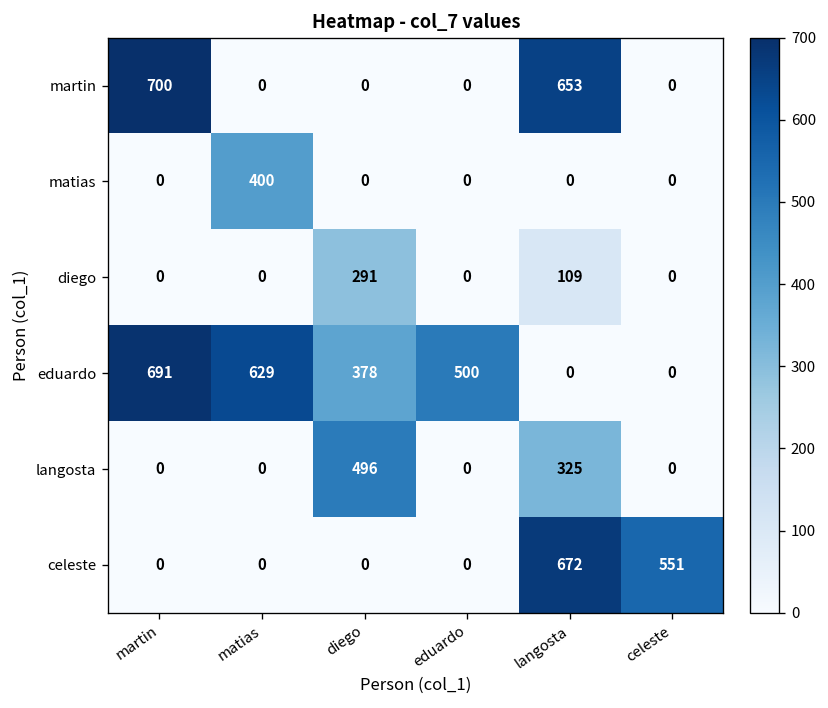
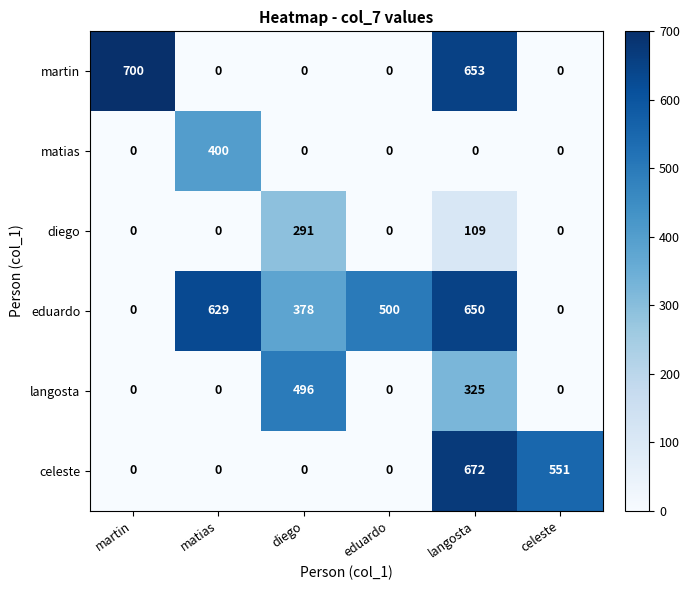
  {
    "martin": {
      "martin": 700,
      "matias": 0,
      "diego": 0,
      "eduardo": 0,
      "langosta": 653,
      "celeste": 0
    },
    "matias": {
      "martin": 0,
      "matias": 400,
      "diego": 0,
      "eduardo": 0,
      "langosta": 0,
      "celeste": 0
    },
    "diego": {
      "martin": 0,
      "matias": 0,
      "diego": 291,
      "eduardo": 0,
      "langosta": 109,
      "celeste": 0
    },
    "eduardo": {
-     "martin": 691,
+     "martin": 0,
      "matias": 629,
      "diego": 378,
      "eduardo": 500,
-     "langosta": 0,
+     "langosta": 650,
      "celeste": 0
    },
    "langosta": {
      "martin": 0,
      "matias": 0,
      "diego": 496,
      "eduardo": 0,
      "langosta": 325,
      "celeste": 0
    },
    "celeste": {
      "martin": 0,
      "matias": 0,
      "diego": 0,
      "eduardo": 0,
      "langosta": 672,
      "celeste": 551
    }
  }
